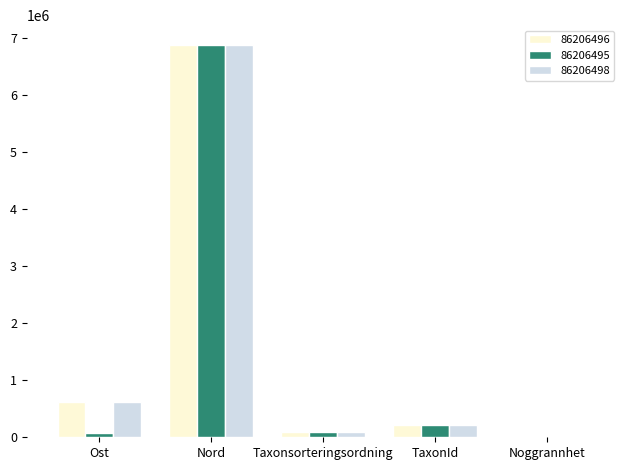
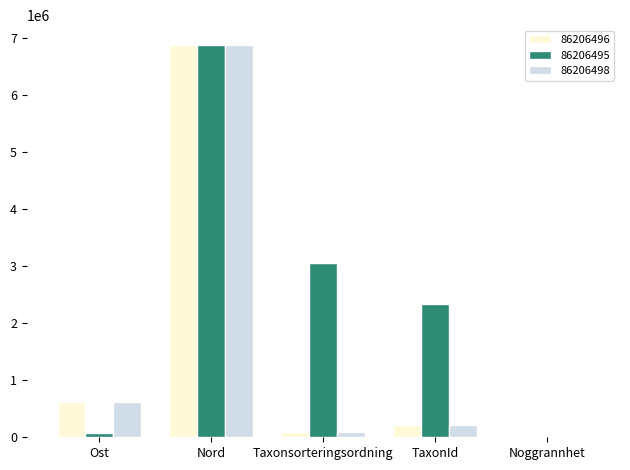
  {
    "86206495": {
      "Ost": 100000,
      "Nord": 6900000,
-     "Taxonsorteringsordning": 100000,
-     "TaxonId": 200000
+     "Taxonsorteringsordning": 3100000,
+     "TaxonId": 2300000
    }
  }
